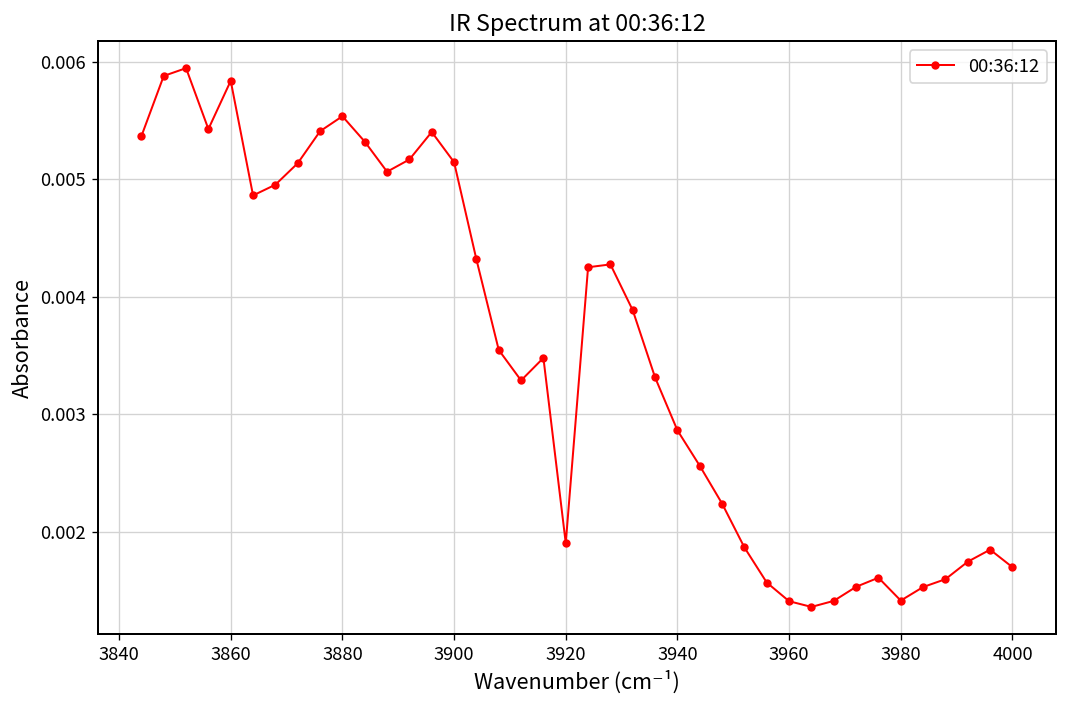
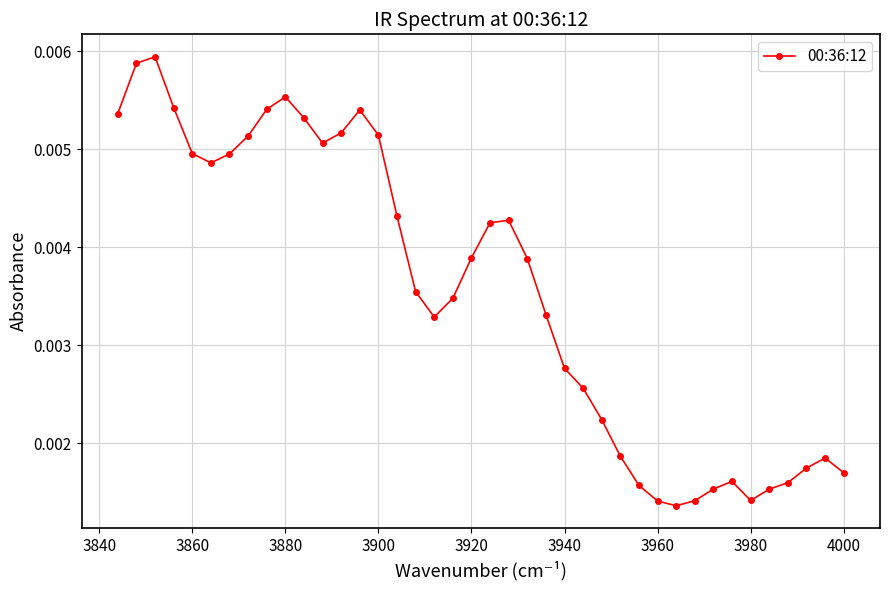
  {
-   "3860": 0.0058,
+   "3860": 0.0050,
    "3880": 0.0055,
    "3900": 0.0051,
-   "3920": 0.0019,
-   "3940": 0.0029,
+   "3920": 0.0039,
+   "3940": 0.0028,
    "3960": 0.0014,
    "3980": 0.0014,
    "4000": 0.0017
  }
